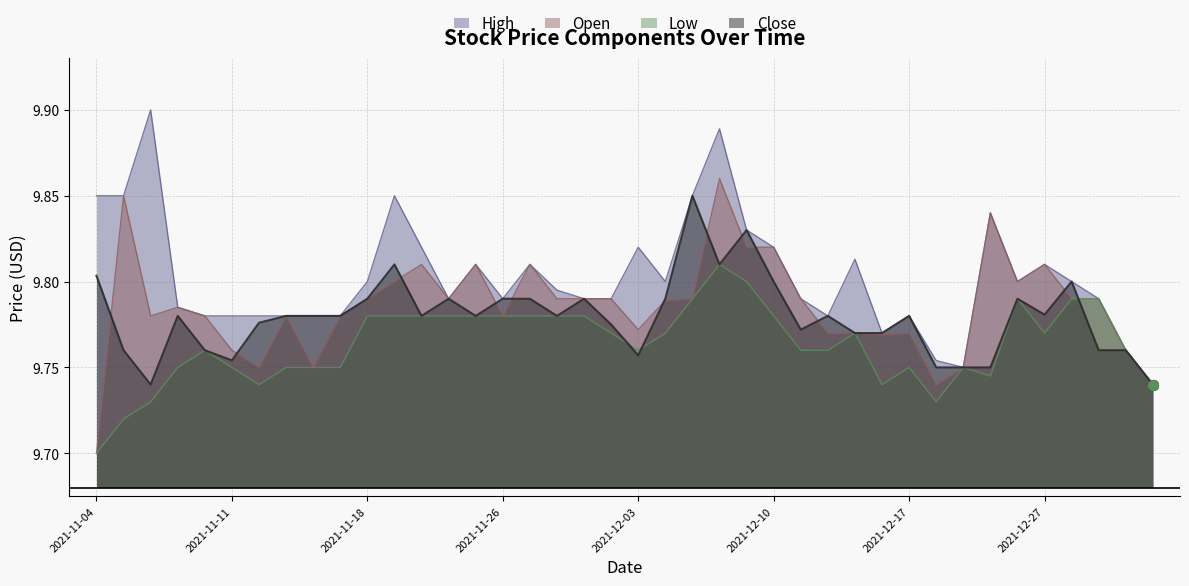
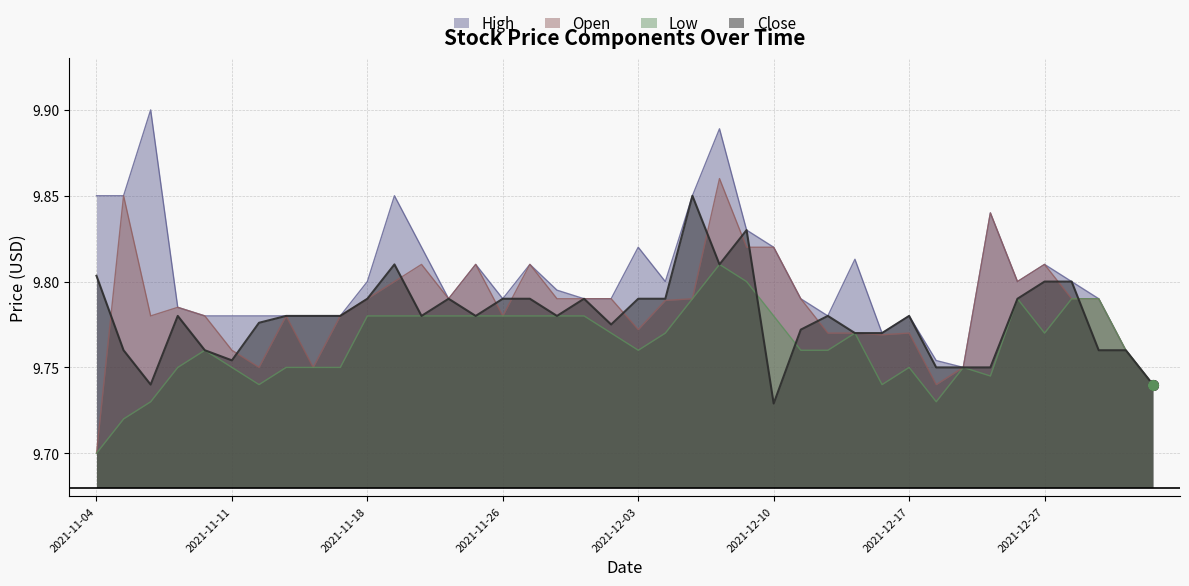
  {
    "Close": {
      "2021-11-04": 9.803,
      "2021-11-11": 9.754,
-     "2021-12-03": 9.757,
-     "2021-12-10": 9.800,
-     "2021-12-27": 9.781
+     "2021-12-03": 9.790,
+     "2021-12-10": 9.729,
+     "2021-12-27": 9.800
    }
  }
